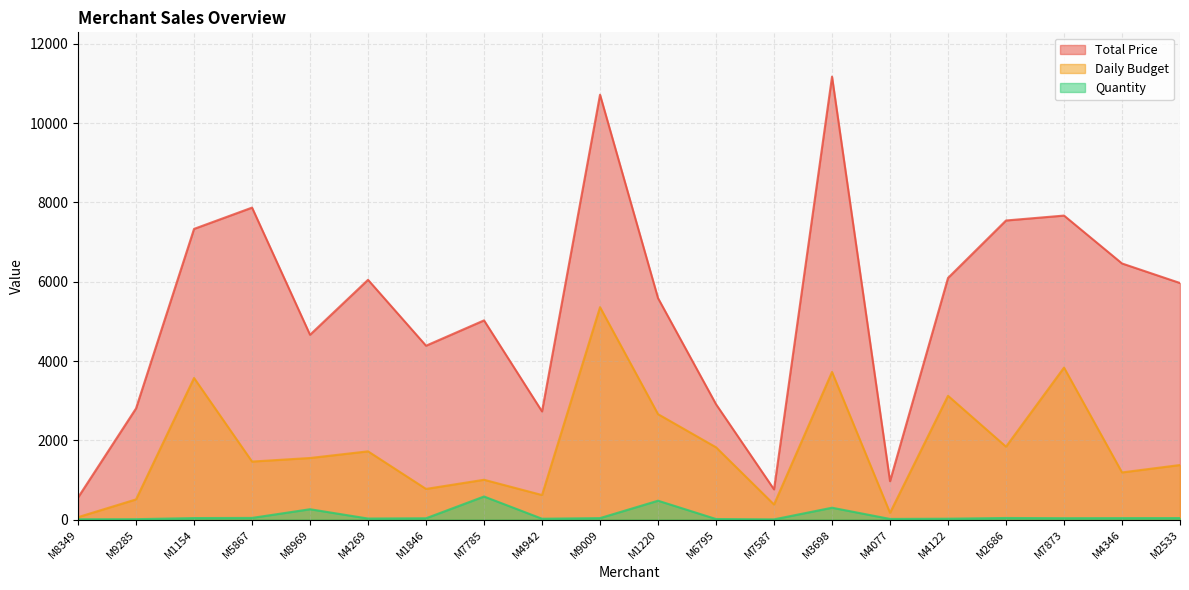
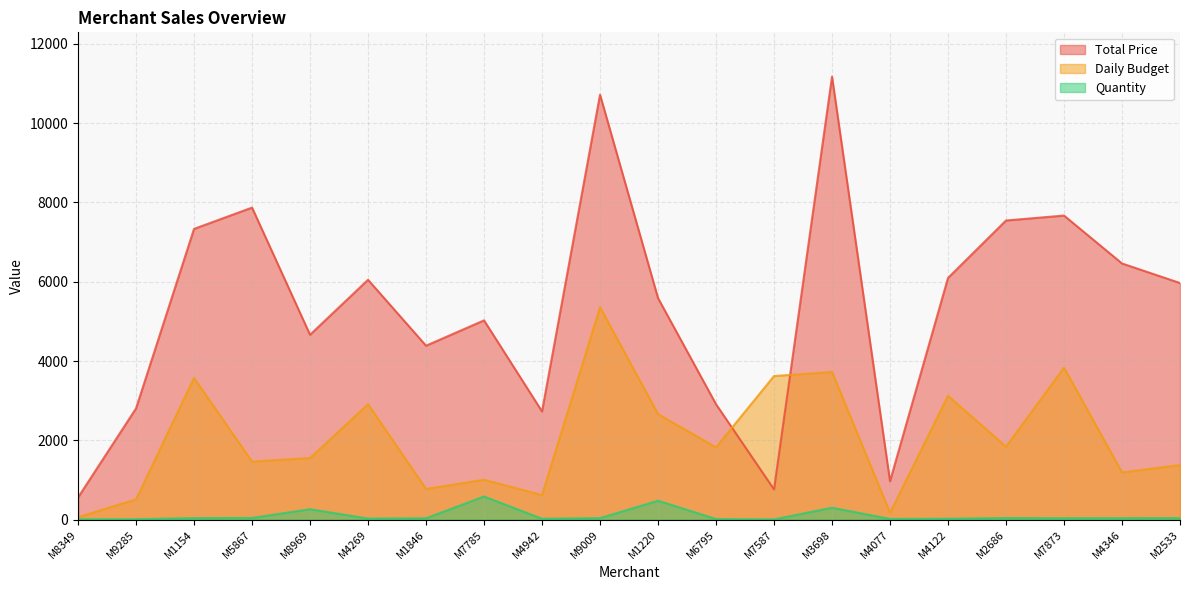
  {
    "Total Price": {
      "M8349": 600,
      "M9285": 2800,
      "M1154": 7300,
      "M5867": 7900,
      "M8969": 4700,
      "M4269": 6000,
      "M1846": 4400,
      "M7785": 5000,
      "M4942": 2700,
      "M9009": 10700,
      "M1220": 5600,
      "M6795": 2900,
      "M7587": 800,
      "M3698": 11200,
      "M4077": 1000,
      "M4122": 6100,
      "M2686": 7500,
      "M7873": 7700,
      "M4346": 6500,
      "M2533": 6000
    },
    "Daily Budget": {
      "M9285": 500,
      "M1154": 3600,
      "M5867": 1500,
      "M8969": 1600,
-     "M4269": 1700,
+     "M4269": 2900,
      "M1846": 800,
      "M7785": 1000,
      "M4942": 600,
      "M9009": 5400,
      "M1220": 2700,
      "M6795": 1800,
-     "M7587": 400,
+     "M7587": 3600,
      "M3698": 3700,
      "M4077": 200,
      "M4122": 3100,
      "M2686": 1800,
      "M7873": 3800,
      "M4346": 1200,
      "M2533": 1400
    },
    "Quantity": {
      "M9285": 0,
      "M1154": 0,
      "M5867": 0,
      "M8969": 300,
      "M4269": 0,
      "M1846": 0,
      "M7785": 600,
      "M4942": 0,
      "M9009": 0,
      "M1220": 500,
      "M6795": 0,
      "M7587": 0,
      "M3698": 300,
      "M4077": 0,
      "M4122": 0,
      "M2686": 0,
      "M7873": 0,
      "M4346": 0,
      "M2533": 0
    }
  }
